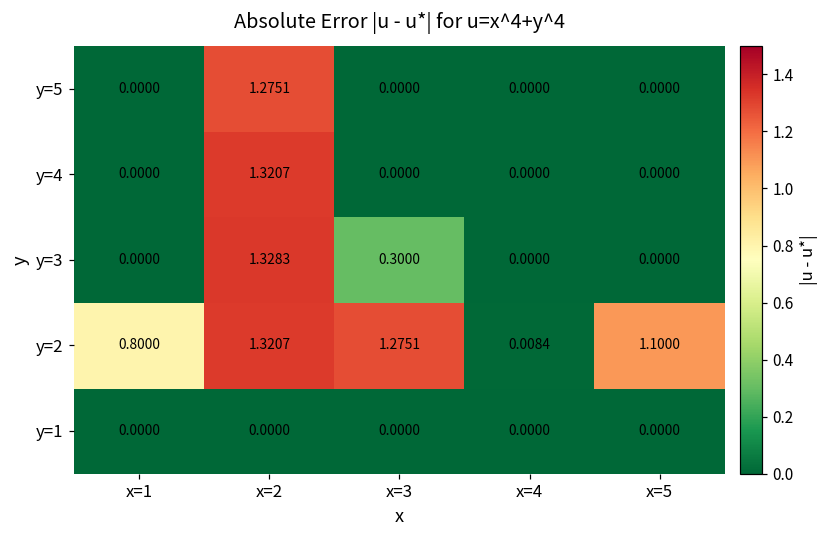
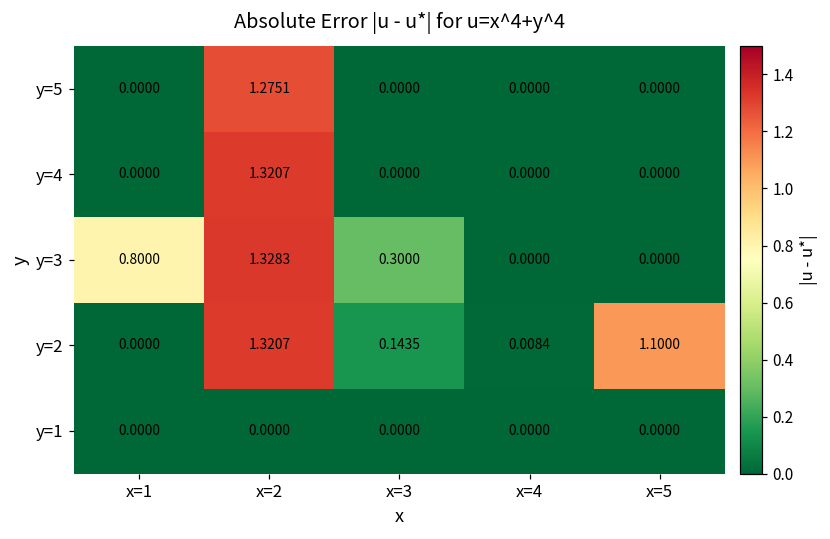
  {
    "y=5": {
      "x=1": 0.0000,
      "x=2": 1.2751,
      "x=3": 0.0000,
      "x=4": 0.0000,
      "x=5": 0.0000
    },
    "y=4": {
      "x=1": 0.0000,
      "x=2": 1.3207,
      "x=3": 0.0000,
      "x=4": 0.0000,
      "x=5": 0.0000
    },
    "y=3": {
-     "x=1": 0.0000,
+     "x=1": 0.8000,
      "x=2": 1.3283,
      "x=3": 0.3000,
      "x=4": 0.0000,
      "x=5": 0.0000
    },
    "y=2": {
-     "x=1": 0.8000,
+     "x=1": 0.0000,
      "x=2": 1.3207,
-     "x=3": 1.2751,
+     "x=3": 0.1435,
      "x=4": 0.0084,
      "x=5": 1.1000
    },
    "y=1": {
      "x=1": 0.0000,
      "x=2": 0.0000,
      "x=3": 0.0000,
      "x=4": 0.0000,
      "x=5": 0.0000
    }
  }
